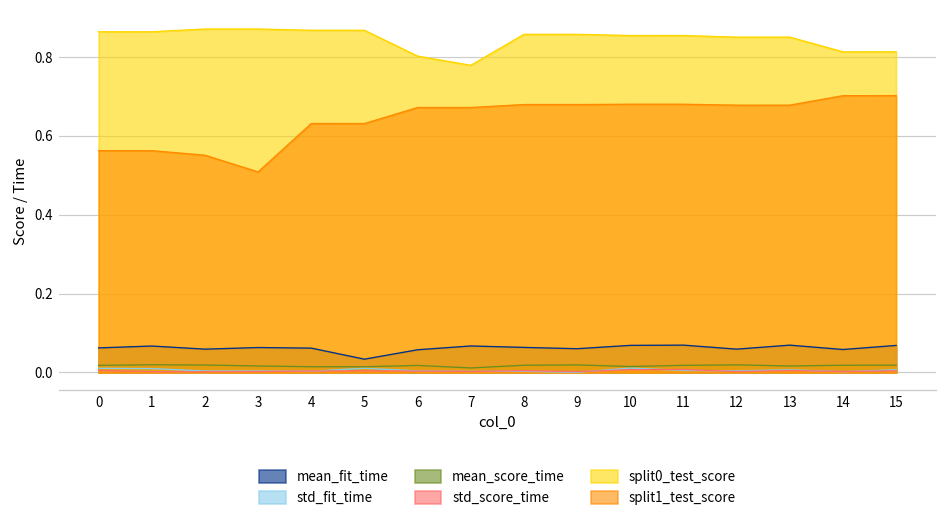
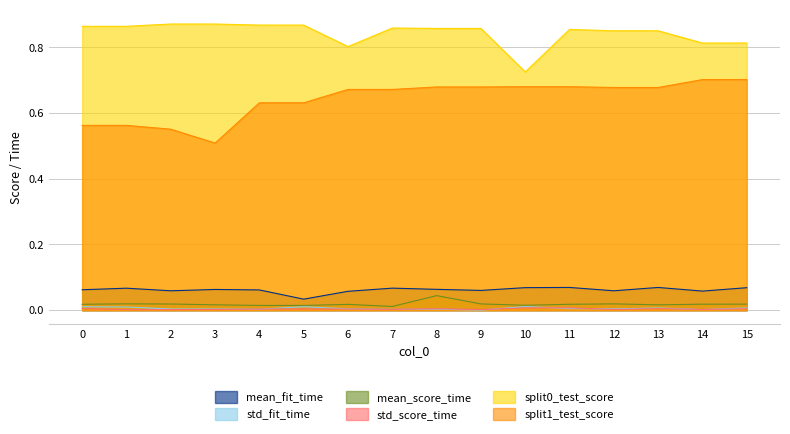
  {
    "mean_fit_time": {
      "0": 0.06,
      "1": 0.07,
      "2": 0.06,
      "3": 0.06,
      "4": 0.06,
      "5": 0.03,
      "6": 0.06,
      "7": 0.07,
      "8": 0.06,
      "9": 0.06,
      "10": 0.07,
      "11": 0.07,
      "12": 0.06,
      "13": 0.07,
      "14": 0.06,
      "15": 0.07
    },
    "std_fit_time": {
      "1": 0.01
    },
    "mean_score_time": {
      "1": 0.02,
      "2": 0.02,
      "3": 0.02,
      "4": 0.01,
      "6": 0.02,
      "7": 0.01,
-     "8": 0.02,
+     "8": 0.04,
      "9": 0.02,
      "11": 0.02,
      "12": 0.02,
      "13": 0.02,
      "14": 0.02,
      "15": 0.02
    },
    "std_score_time": {
      "1": 0.00
    },
    "split0_test_score": {
      "0": 0.86,
      "1": 0.86,
      "2": 0.87,
      "3": 0.87,
      "4": 0.87,
      "5": 0.87,
      "6": 0.80,
-     "7": 0.78,
+     "7": 0.86,
      "8": 0.86,
      "9": 0.86,
-     "10": 0.85,
+     "10": 0.73,
      "11": 0.85,
      "12": 0.85,
      "13": 0.85,
      "14": 0.81,
      "15": 0.81
    },
    "split1_test_score": {
      "0": 0.56,
      "1": 0.56,
      "2": 0.55,
      "3": 0.51,
      "4": 0.63,
      "5": 0.63,
      "6": 0.67,
      "7": 0.67,
      "8": 0.68,
      "9": 0.68,
      "10": 0.68,
      "11": 0.68,
      "12": 0.68,
      "13": 0.68,
      "14": 0.70,
      "15": 0.70
    }
  }
